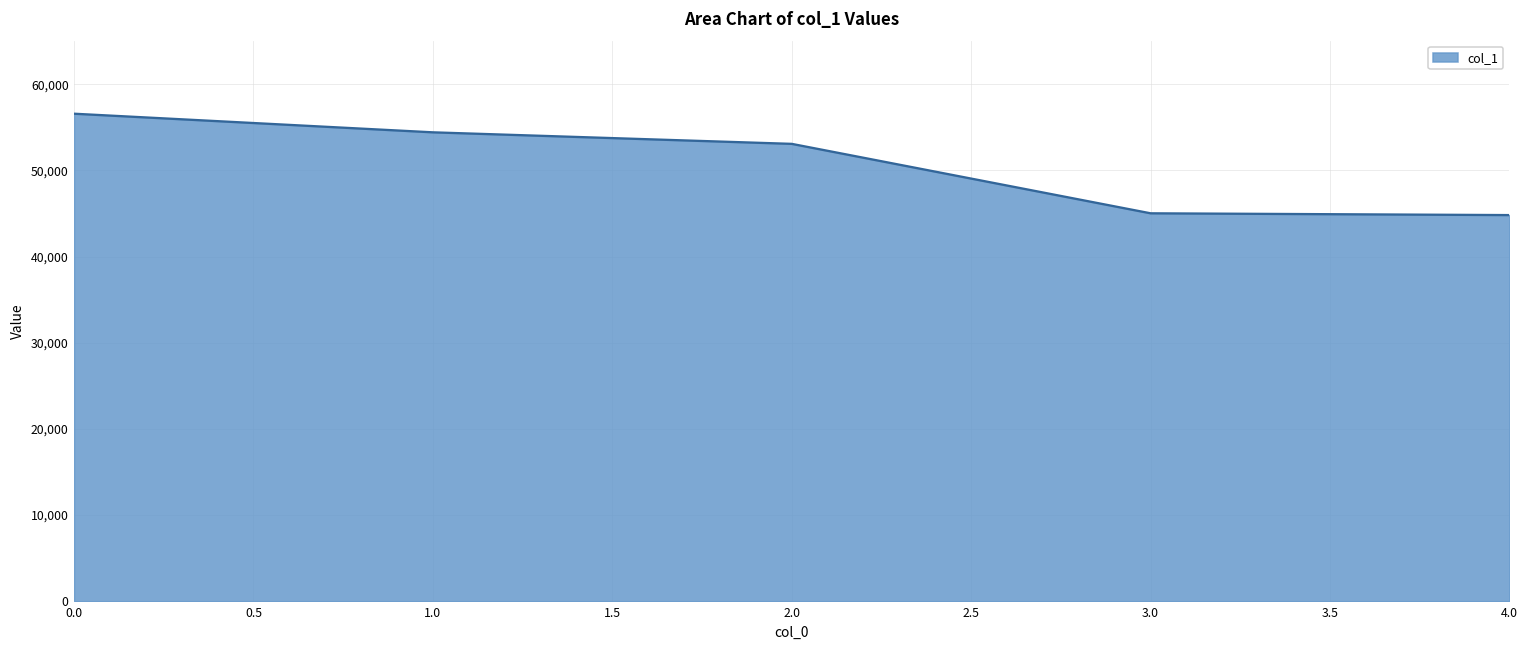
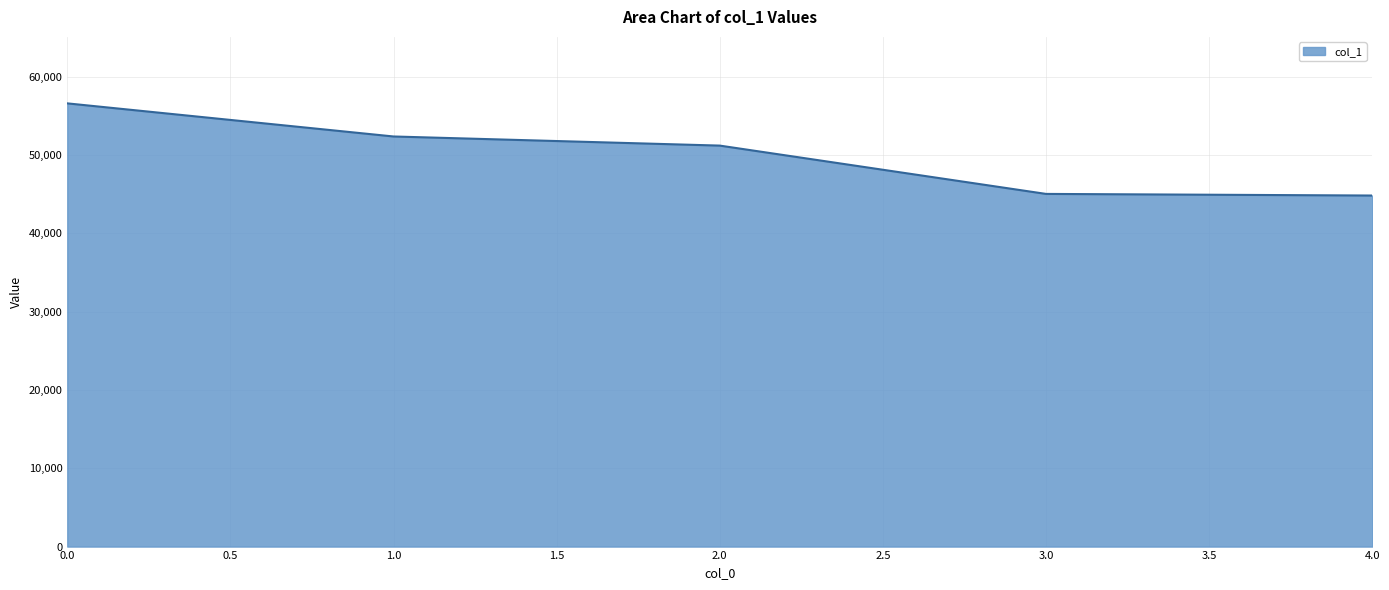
  {
    "0.0": "57,000",
-   "1.0": "54,000",
-   "2.0": "53,000",
+   "1.0": "52,000",
+   "2.0": "51,000",
    "3.0": "45,000",
    "4.0": "45,000"
  }
